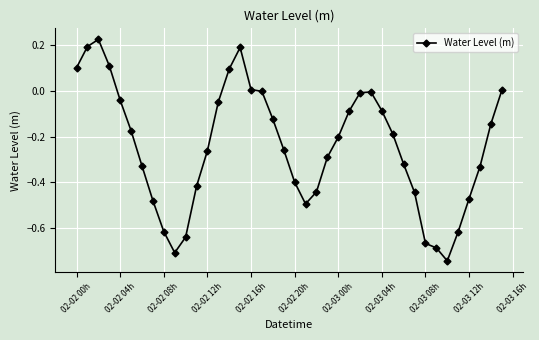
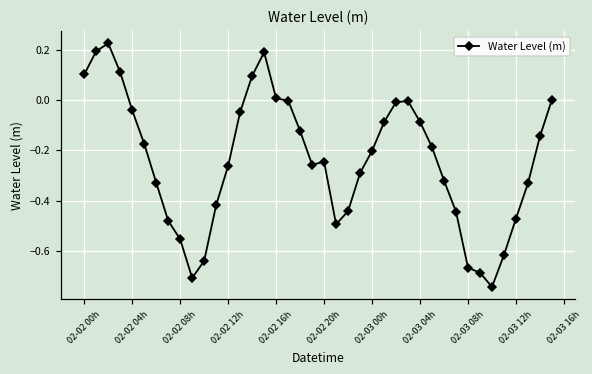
  {
    "02-02 00h": 0.10,
    "02-02 04h": -0.04,
-   "02-02 08h": -0.61,
+   "02-02 08h": -0.55,
    "02-02 12h": -0.26,
    "02-02 16h": 0.01,
-   "02-02 20h": -0.40,
+   "02-02 20h": -0.25,
    "02-03 00h": -0.20,
    "02-03 04h": -0.09,
    "02-03 08h": -0.67,
    "02-03 12h": -0.47
  }
